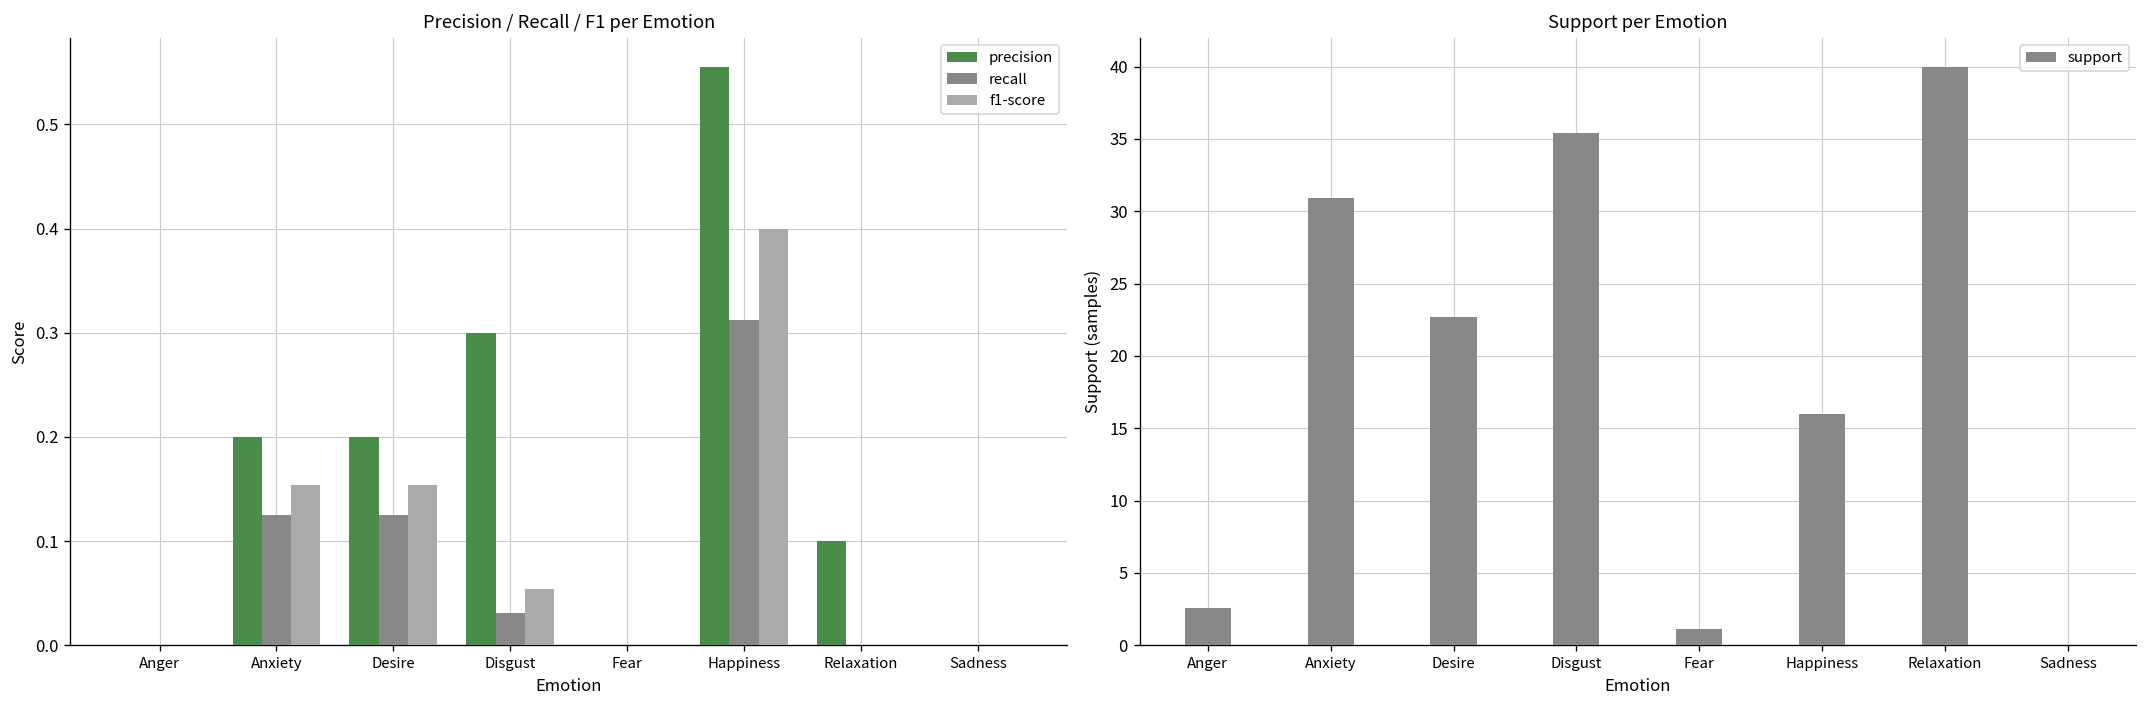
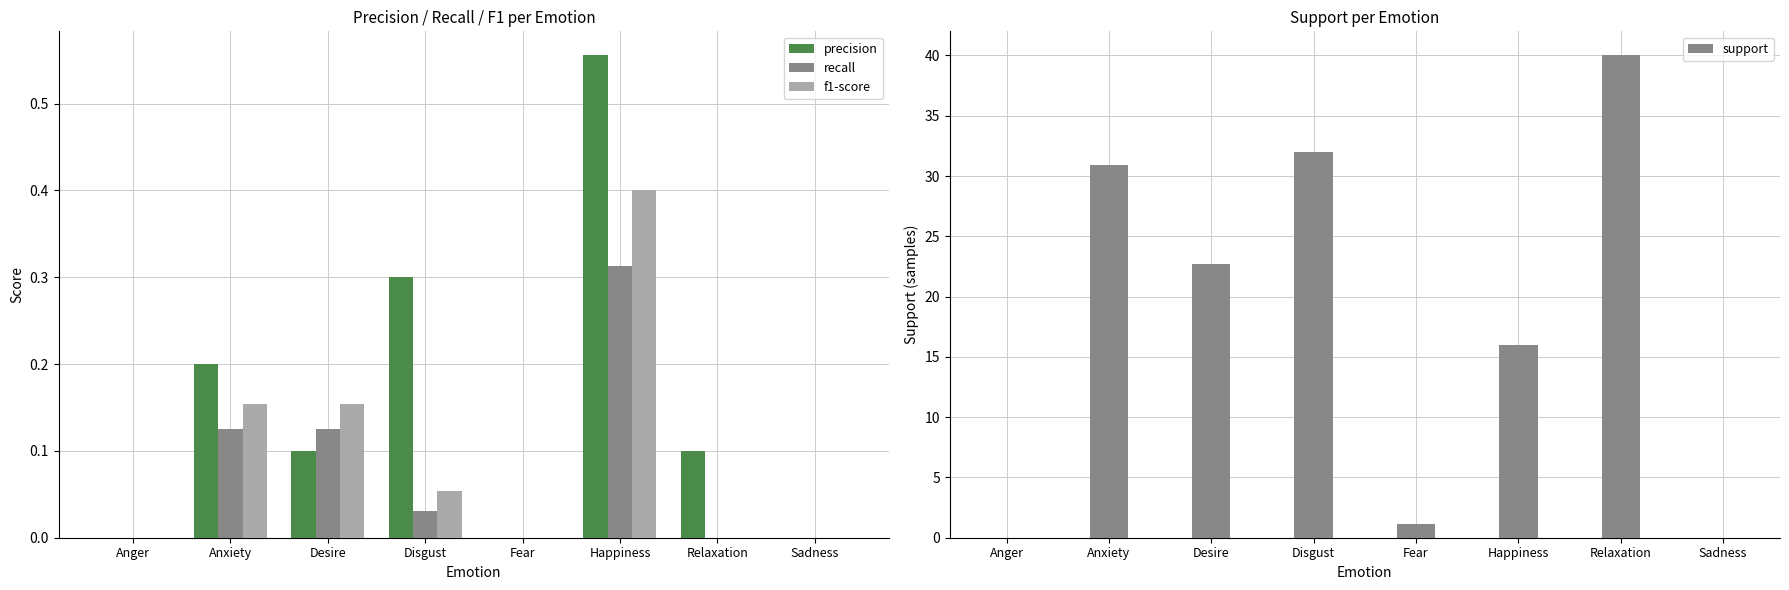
  {
    "Precision / Recall / F1 per Emotion": {
      "precision": {
        "Anger": 0.0,
        "Anxiety": 0.2,
-       "Desire": 0.2,
+       "Desire": 0.1,
        "Disgust": 0.3,
        "Fear": 0.0,
        "Happiness": 0.56,
        "Relaxation": 0.1,
        "Sadness": 0.0
      }
    },
    "Support per Emotion": {
-     "Anger": 2.6,
+     "Anger": 0.0,
      "Anxiety": 30.9,
      "Desire": 22.7,
-     "Disgust": 35.4,
+     "Disgust": 32.0,
      "Fear": 1.1,
      "Happiness": 16.0,
      "Relaxation": 40.0,
      "Sadness": 0.0
    }
  }
